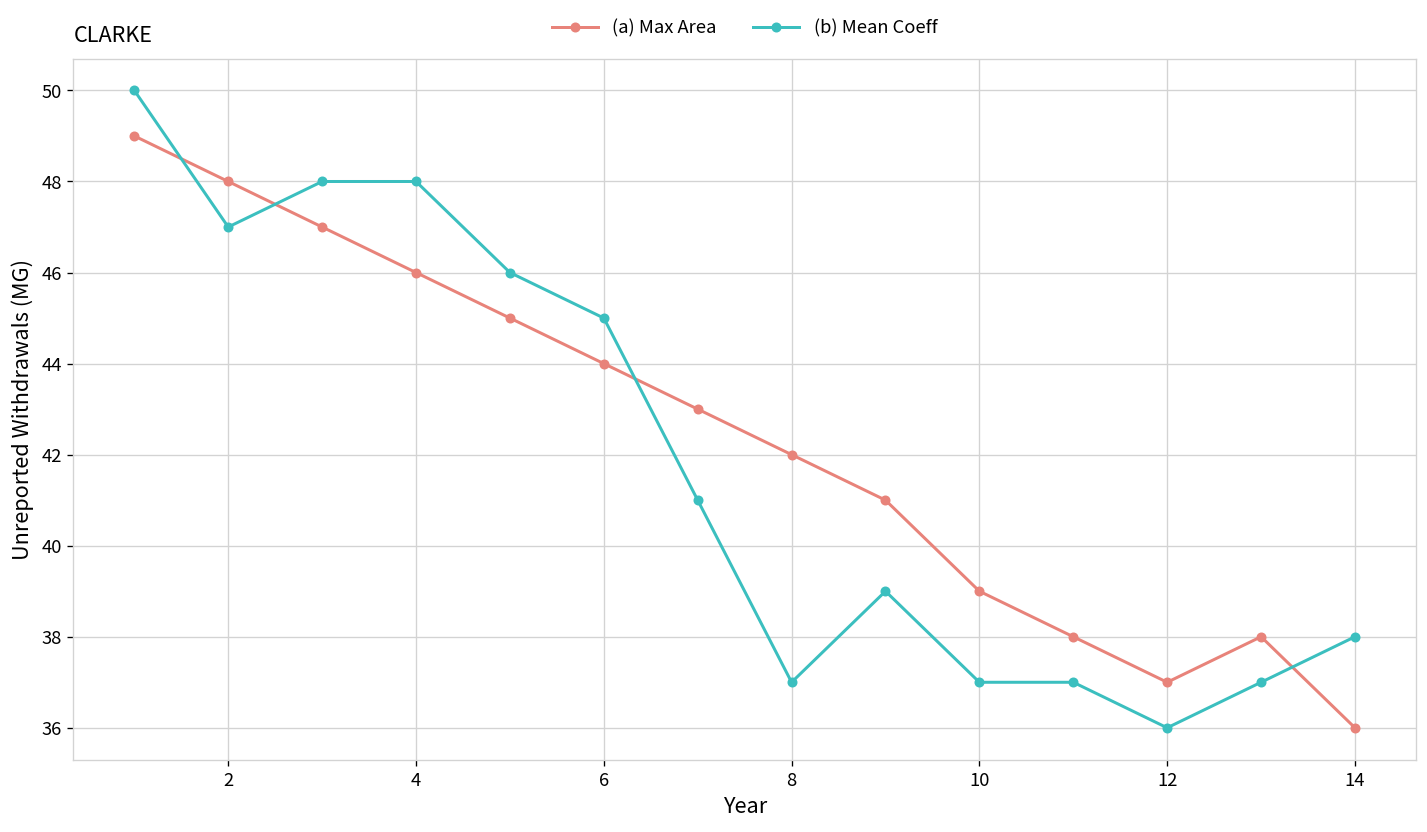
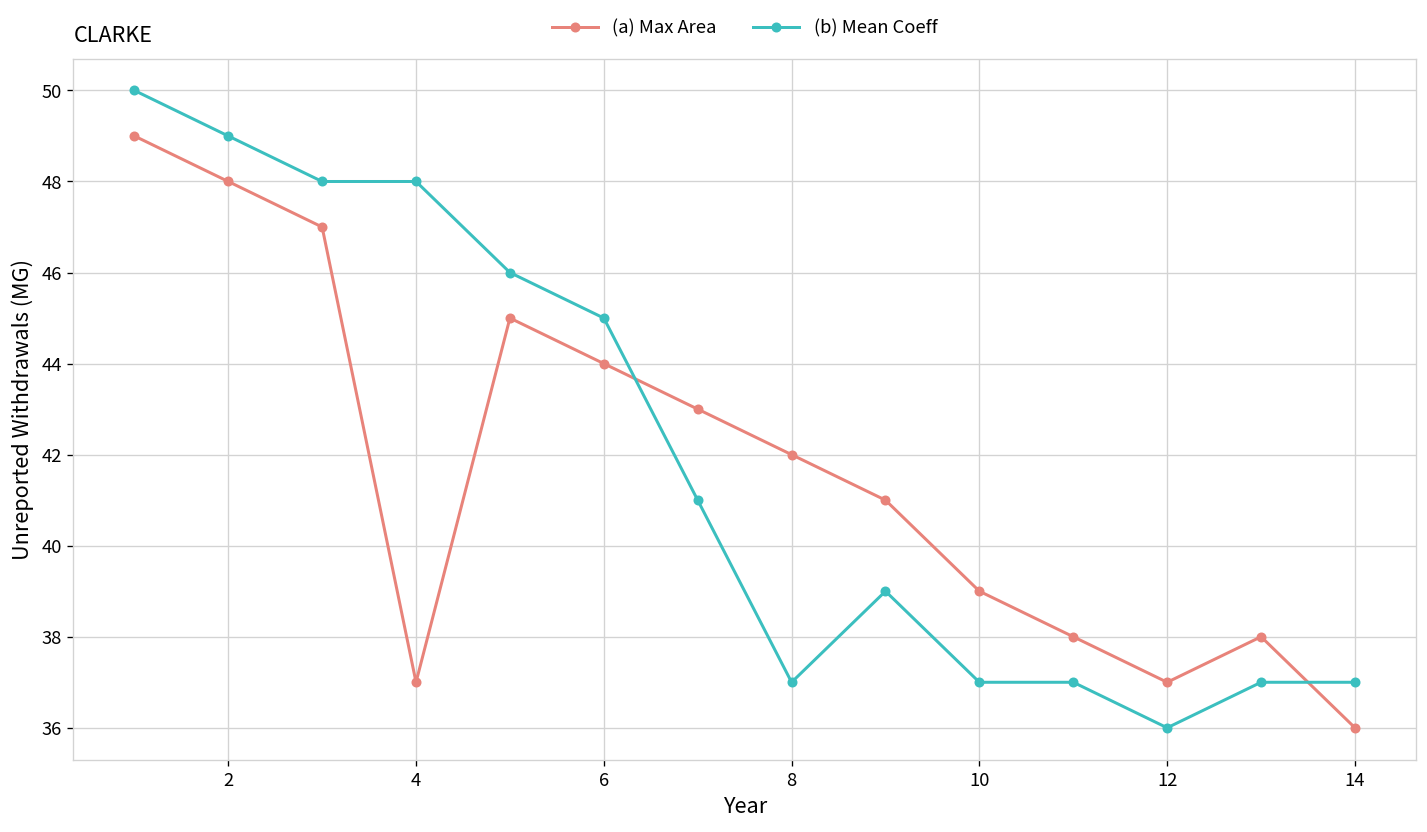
  {
    "(a) Max Area": {
      "2": 48,
-     "4": 46,
+     "4": 37,
      "6": 44,
      "8": 42,
      "10": 39,
      "12": 37,
      "14": 36
    },
    "(b) Mean Coeff": {
-     "2": 47,
+     "2": 49,
      "4": 48,
      "6": 45,
      "8": 37,
      "10": 37,
      "12": 36,
-     "14": 38
+     "14": 37
    }
  }
